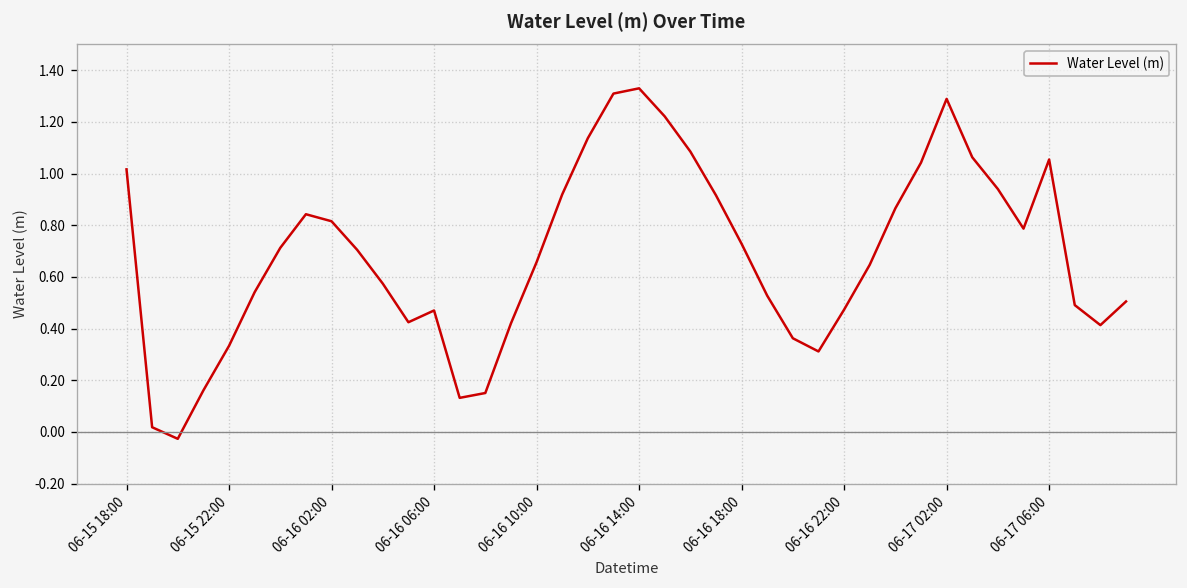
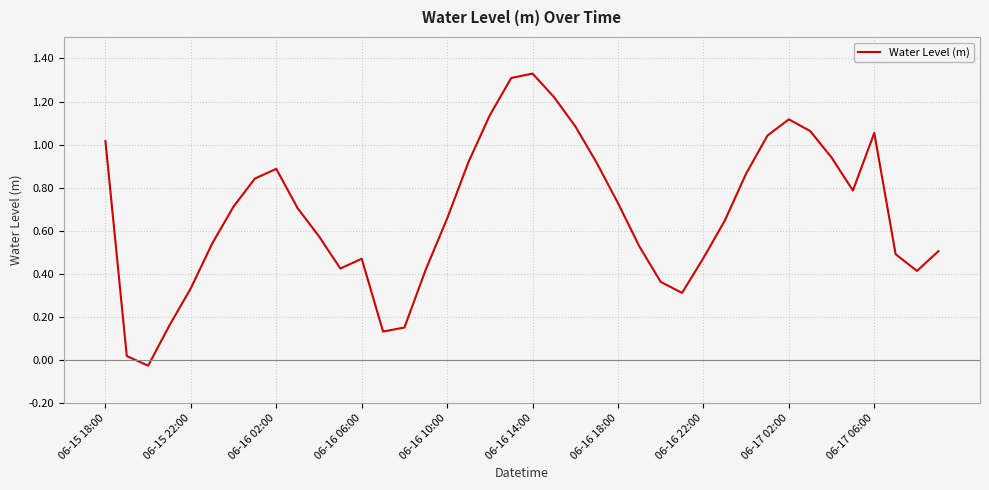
  {
    "06-15 18:00": 1.02,
    "06-15 22:00": 0.33,
-   "06-16 02:00": 0.82,
+   "06-16 02:00": 0.89,
    "06-16 06:00": 0.47,
    "06-16 10:00": 0.66,
    "06-16 14:00": 1.33,
    "06-16 18:00": 0.73,
    "06-16 22:00": 0.47,
-   "06-17 02:00": 1.29,
+   "06-17 02:00": 1.12,
    "06-17 06:00": 1.05
  }
